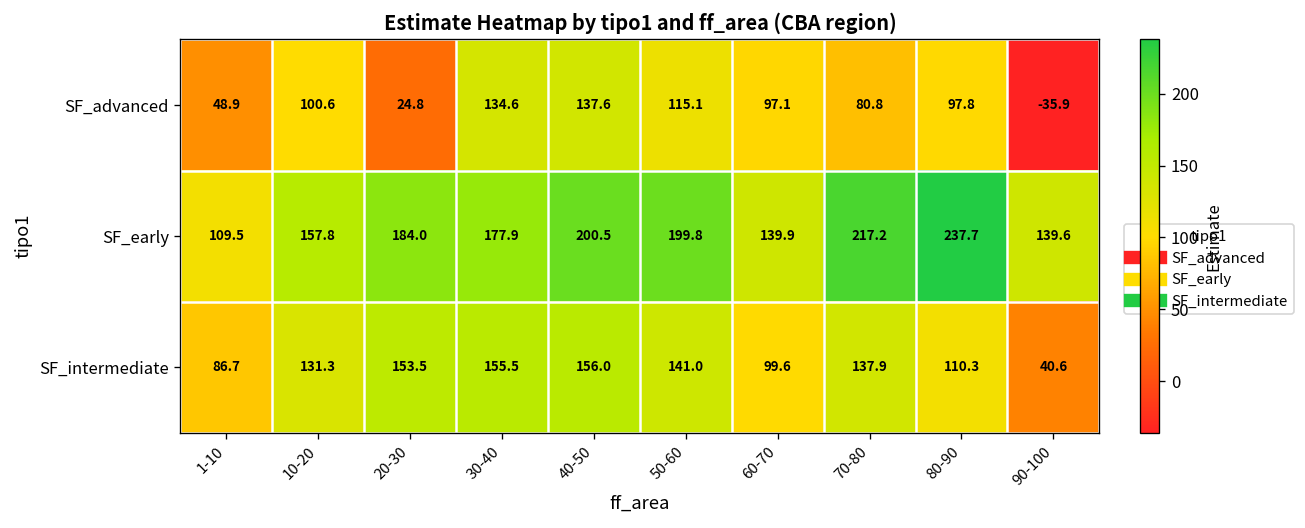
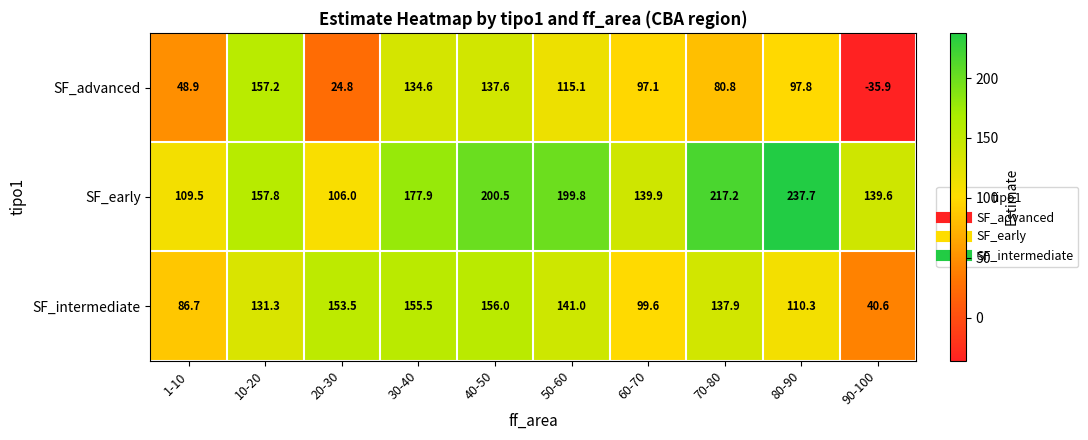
  {
    "SF_advanced": {
      "1-10": 48.9,
-     "10-20": 100.6,
+     "10-20": 157.2,
      "20-30": 24.8,
      "30-40": 134.6,
      "40-50": 137.6,
      "50-60": 115.1,
      "60-70": 97.1,
      "70-80": 80.8,
      "80-90": 97.8,
      "90-100": -35.9
    },
    "SF_early": {
      "1-10": 109.5,
      "10-20": 157.8,
-     "20-30": 184.0,
+     "20-30": 106.0,
      "30-40": 177.9,
      "40-50": 200.5,
      "50-60": 199.8,
      "60-70": 139.9,
      "70-80": 217.2,
      "80-90": 237.7,
      "90-100": 139.6
    },
    "SF_intermediate": {
      "1-10": 86.7,
      "10-20": 131.3,
      "20-30": 153.5,
      "30-40": 155.5,
      "40-50": 156.0,
      "50-60": 141.0,
      "60-70": 99.6,
      "70-80": 137.9,
      "80-90": 110.3,
      "90-100": 40.6
    }
  }
